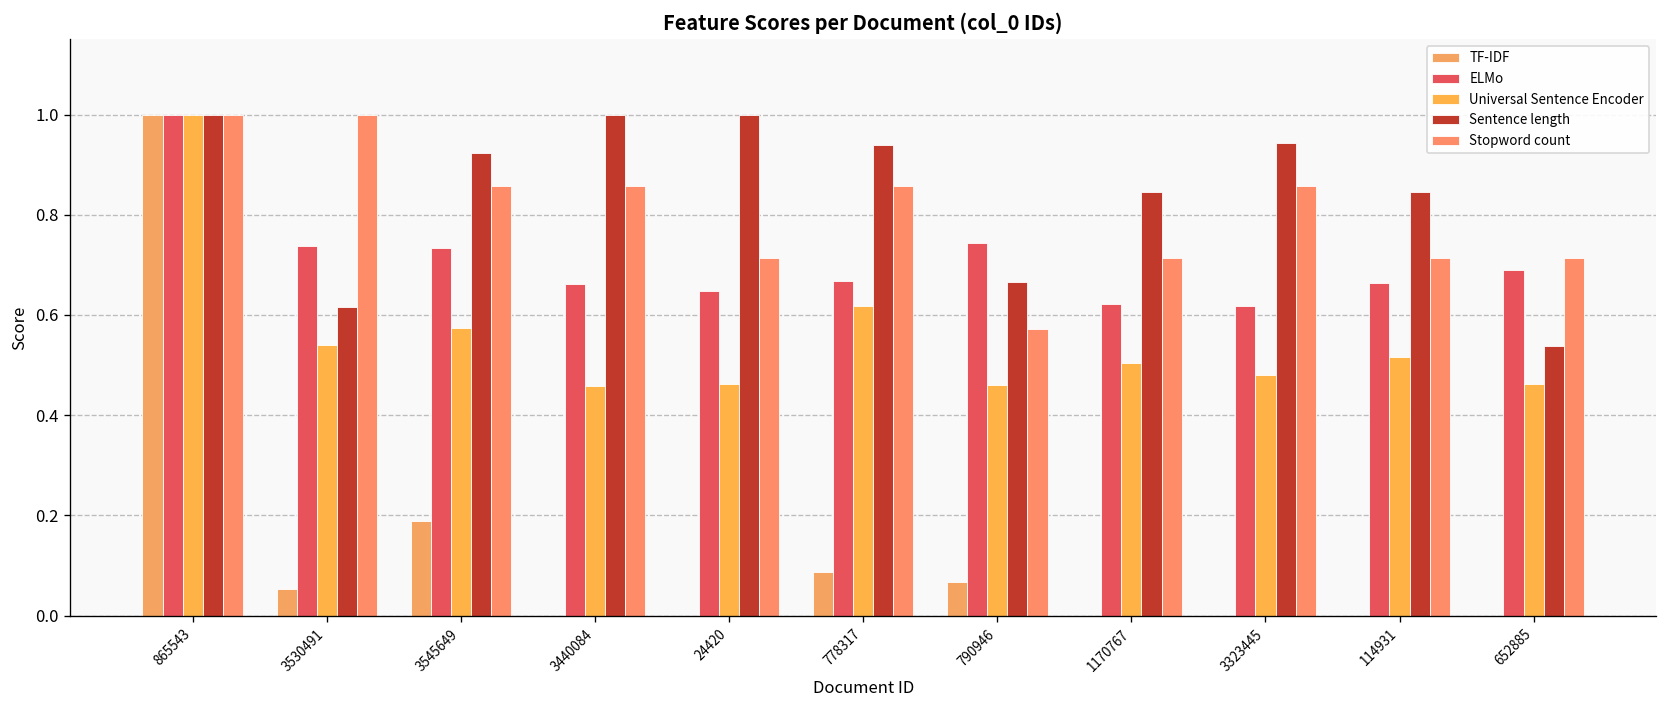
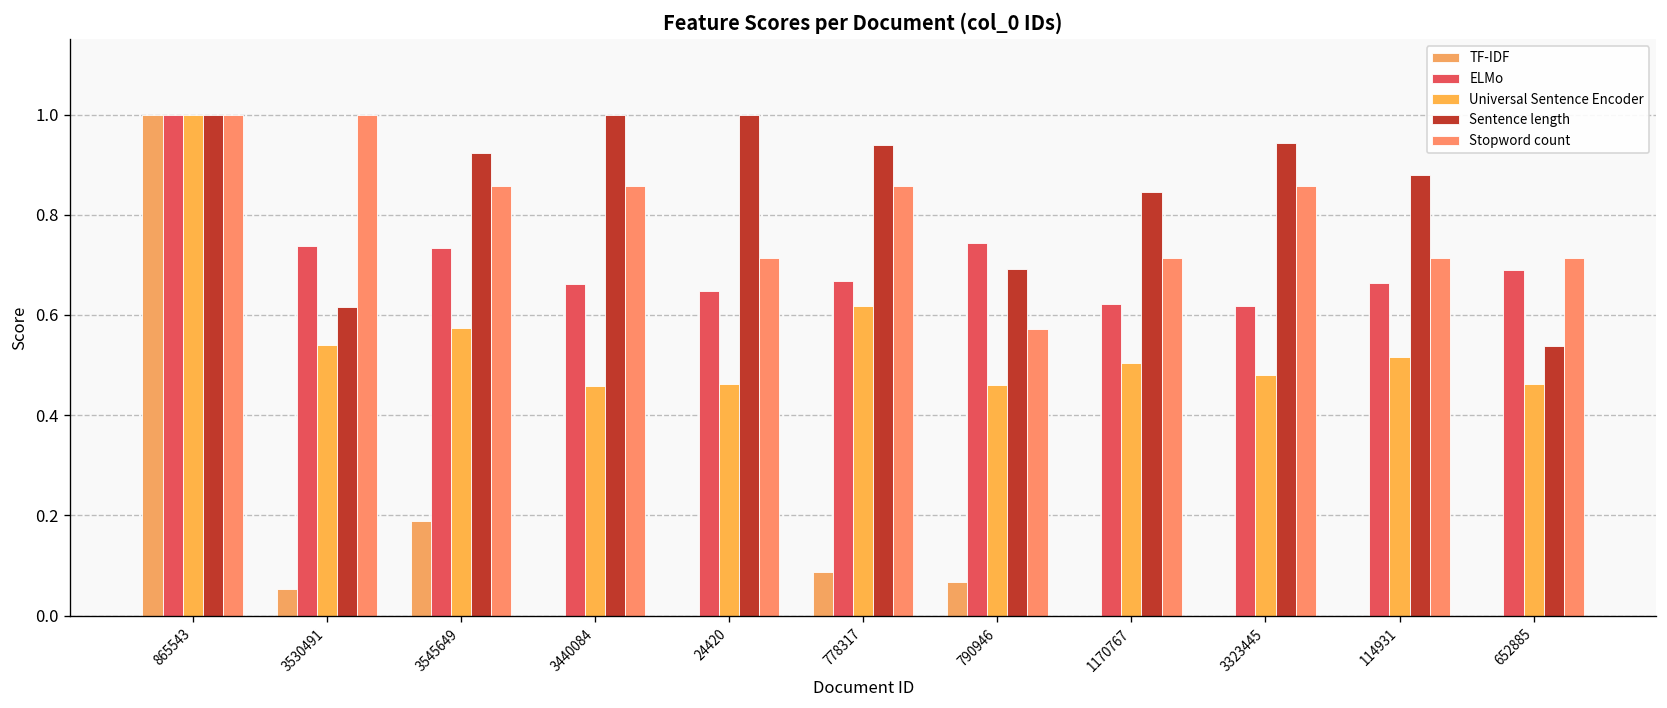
  {
    "ELMo": {
      "865543": 1.00,
      "3530491": 0.74,
      "3545649": 0.73,
      "3440084": 0.66,
      "24420": 0.65,
      "778317": 0.67,
      "790946": 0.74,
      "1170767": 0.62,
      "3323445": 0.62,
      "114931": 0.66,
      "652885": 0.69
    },
    "Sentence length": {
      "865543": 1.00,
      "3530491": 0.62,
      "3545649": 0.92,
      "3440084": 1.00,
      "24420": 1.00,
      "778317": 0.94,
-     "790946": 0.67,
+     "790946": 0.69,
      "1170767": 0.85,
      "3323445": 0.94,
-     "114931": 0.85,
+     "114931": 0.88,
      "652885": 0.54
    }
  }
